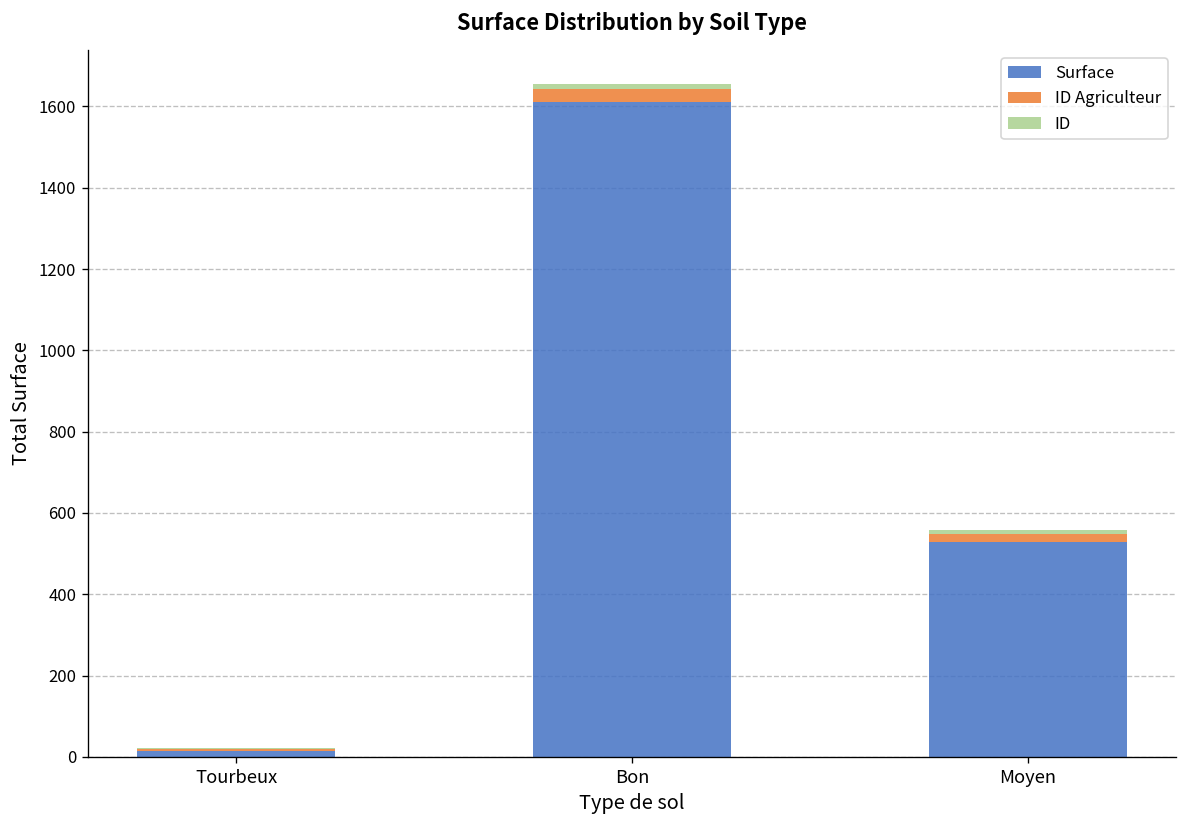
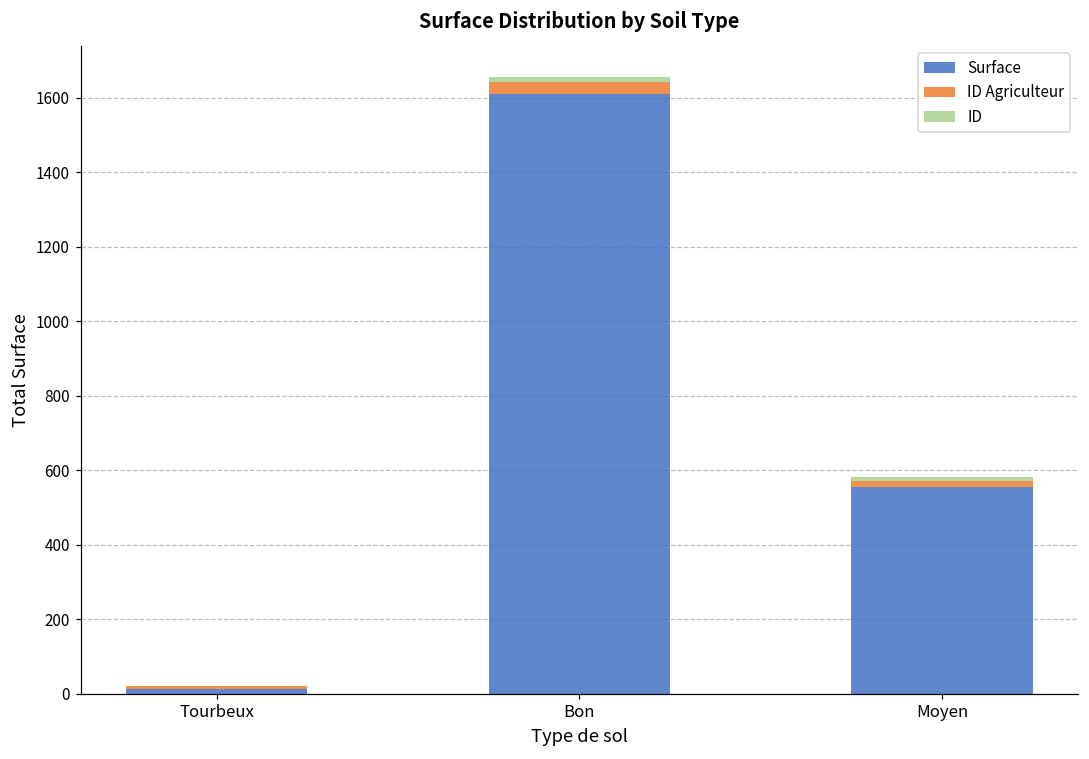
  {
    "Surface": {
      "Tourbeux": 10,
      "Bon": 1610,
-     "Moyen": 530
+     "Moyen": 550
    },
    "ID Agriculteur": {
      "Bon": 30,
      "Moyen": 20
    },
    "ID": {
      "Bon": 10,
      "Moyen": 10
    }
  }
